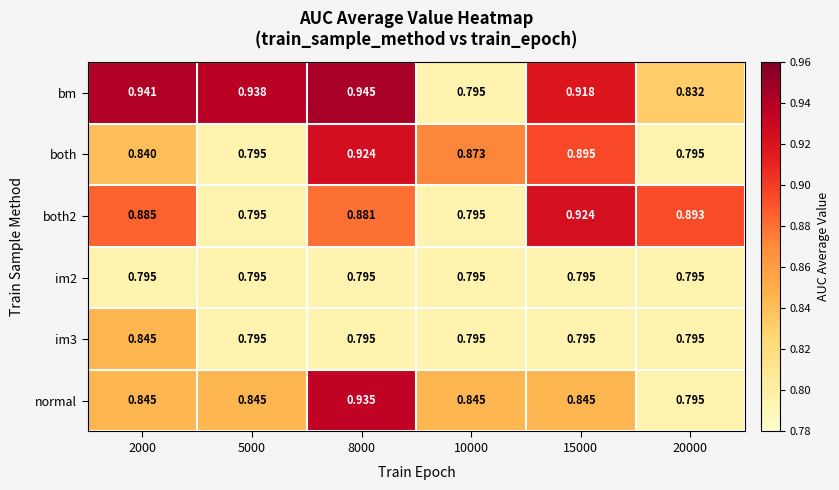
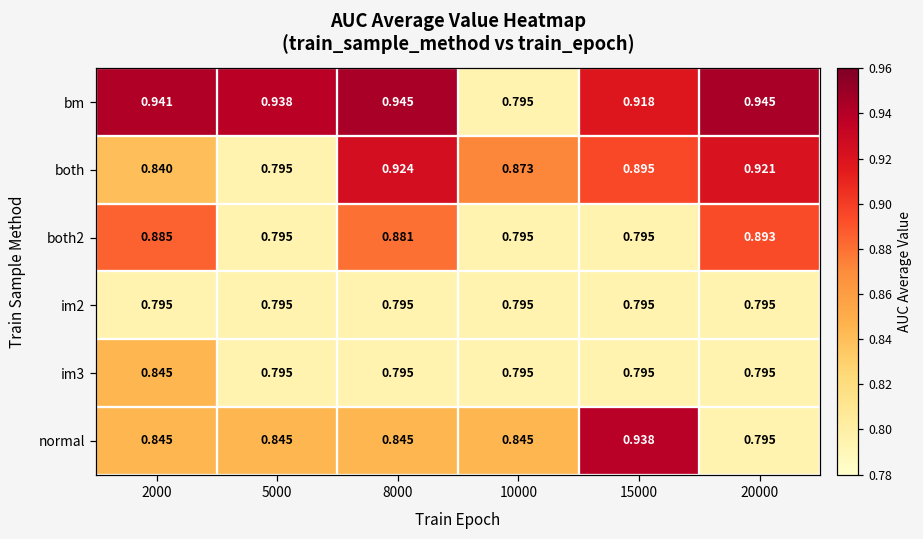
  {
    "bm": {
      "2000": 0.941,
      "5000": 0.938,
      "8000": 0.945,
      "10000": 0.795,
      "15000": 0.918,
-     "20000": 0.832
+     "20000": 0.945
    },
    "both": {
      "2000": 0.840,
      "5000": 0.795,
      "8000": 0.924,
      "10000": 0.873,
      "15000": 0.895,
-     "20000": 0.795
+     "20000": 0.921
    },
    "both2": {
      "2000": 0.885,
      "5000": 0.795,
      "8000": 0.881,
      "10000": 0.795,
-     "15000": 0.924,
+     "15000": 0.795,
      "20000": 0.893
    },
    "im2": {
      "2000": 0.795,
      "5000": 0.795,
      "8000": 0.795,
      "10000": 0.795,
      "15000": 0.795,
      "20000": 0.795
    },
    "im3": {
      "2000": 0.845,
      "5000": 0.795,
      "8000": 0.795,
      "10000": 0.795,
      "15000": 0.795,
      "20000": 0.795
    },
    "normal": {
      "2000": 0.845,
      "5000": 0.845,
-     "8000": 0.935,
+     "8000": 0.845,
      "10000": 0.845,
-     "15000": 0.845,
+     "15000": 0.938,
      "20000": 0.795
    }
  }
